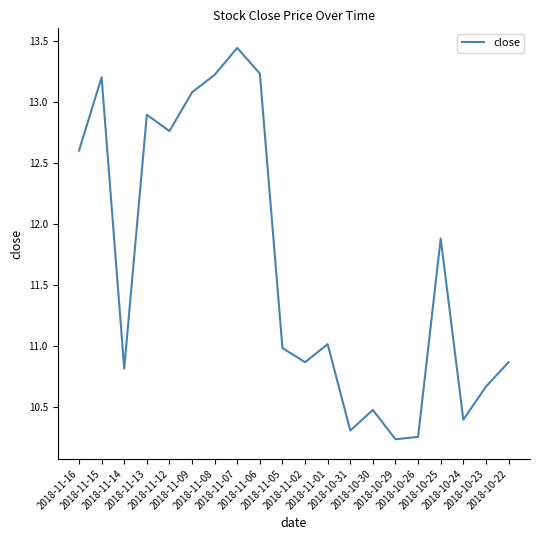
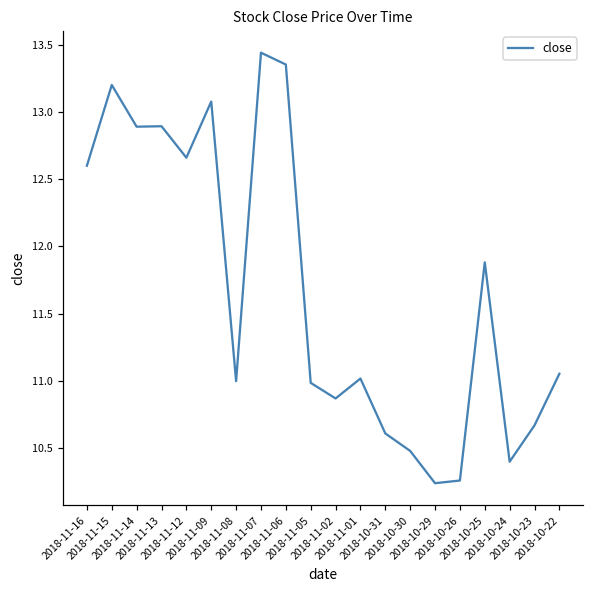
  {
    "2018-11-16": 12.60,
    "2018-11-15": 13.20,
-   "2018-11-14": 10.82,
+   "2018-11-14": 12.89,
    "2018-11-13": 12.89,
-   "2018-11-12": 12.76,
+   "2018-11-12": 12.66,
    "2018-11-09": 13.08,
-   "2018-11-08": 13.22,
+   "2018-11-08": 11.00,
    "2018-11-07": 13.44,
-   "2018-11-06": 13.23,
+   "2018-11-06": 13.35,
    "2018-11-05": 10.99,
    "2018-11-02": 10.87,
    "2018-11-01": 11.02,
-   "2018-10-31": 10.31,
+   "2018-10-31": 10.61,
    "2018-10-30": 10.48,
    "2018-10-29": 10.24,
    "2018-10-26": 10.26,
    "2018-10-25": 11.88,
    "2018-10-24": 10.40,
    "2018-10-23": 10.67,
-   "2018-10-22": 10.87
+   "2018-10-22": 11.05
  }
